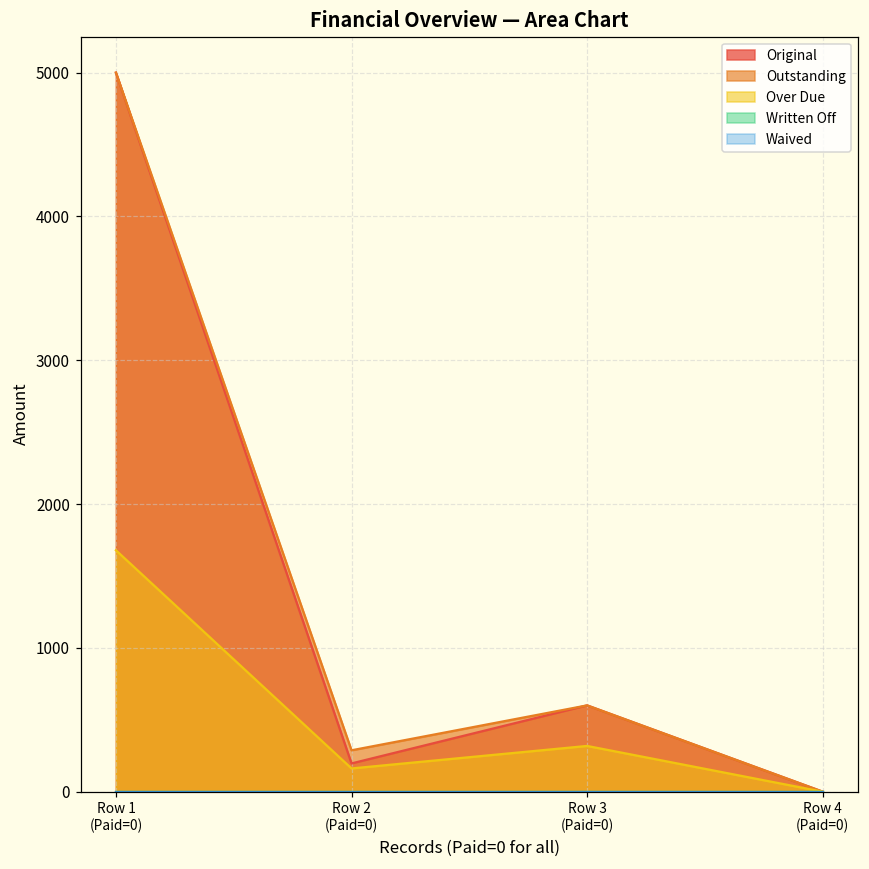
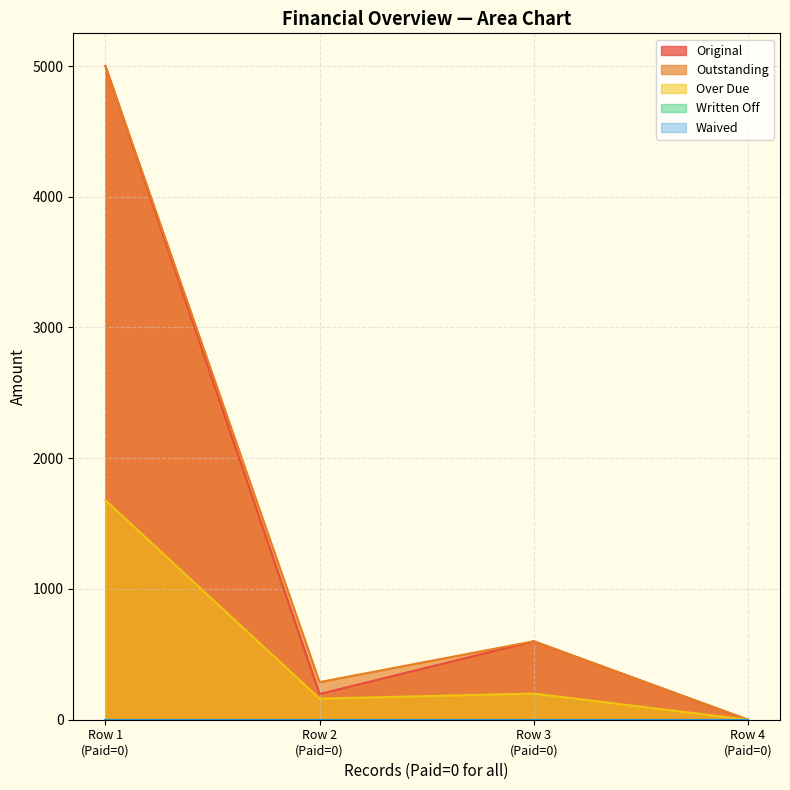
  {
    "Over Due": {
      "Row 1 (Paid=0)": 1680,
      "Row 2 (Paid=0)": 160,
-     "Row 3 (Paid=0)": 320
+     "Row 3 (Paid=0)": 200
    },
    "Waived": {
      "Row 1 (Paid=0)": 0,
      "Row 2 (Paid=0)": 0,
      "Row 3 (Paid=0)": 0
    }
  }
